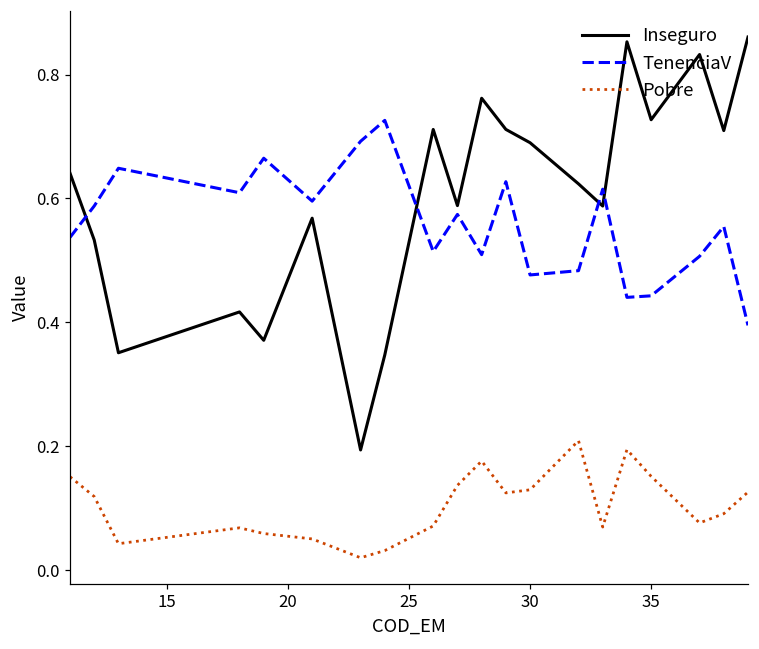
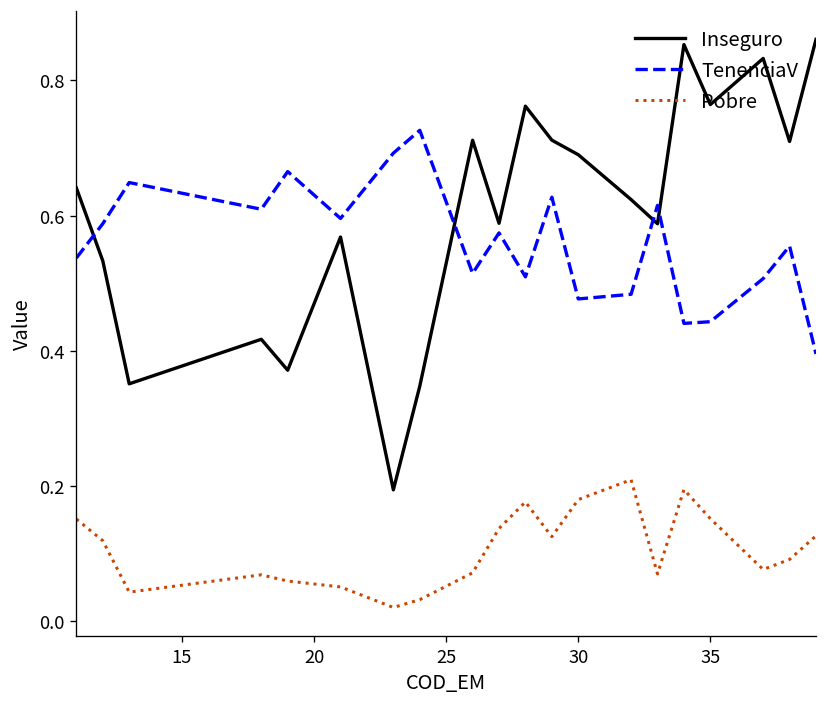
  {
    "Inseguro": {
      "30": 0.69,
-     "35": 0.73
+     "35": 0.76
    },
    "TenenciaV": {
      "30": 0.48,
      "35": 0.44
    },
    "Pobre": {
-     "30": 0.13,
+     "30": 0.18,
      "35": 0.15
    }
  }
